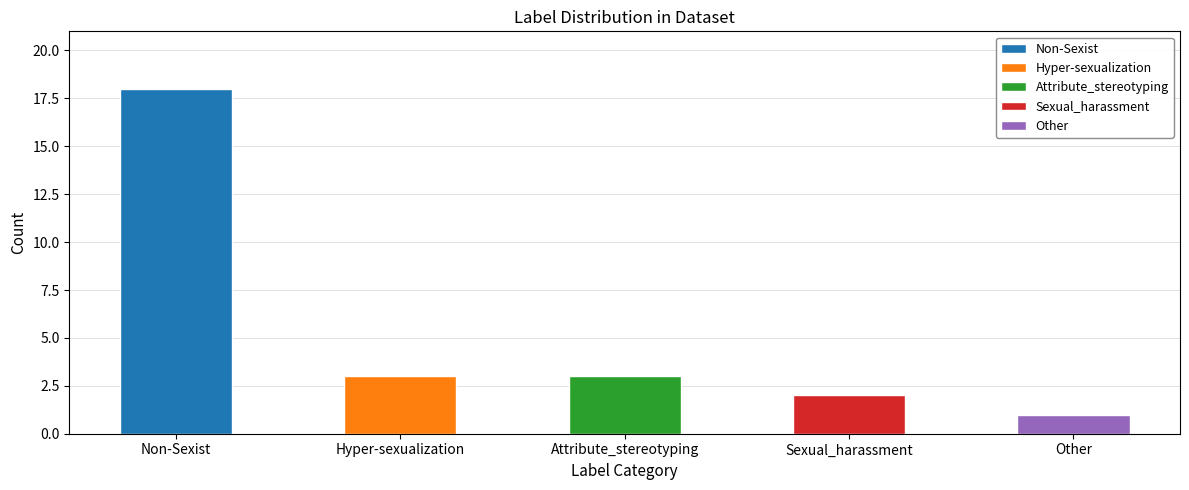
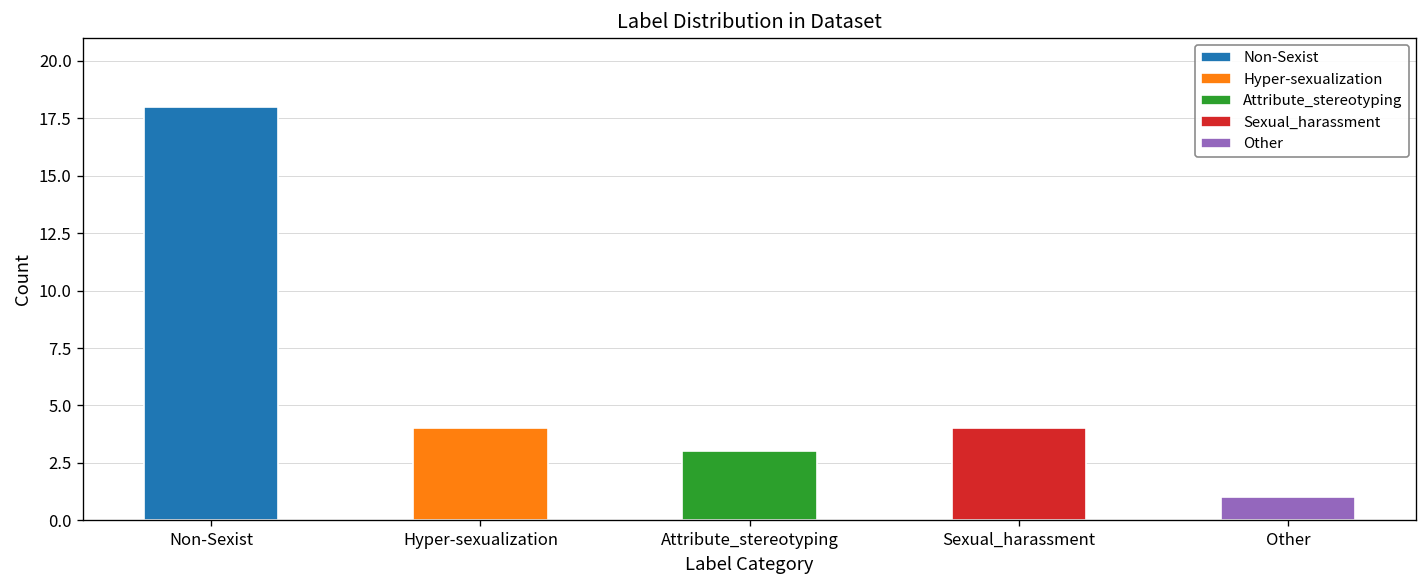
  {
    "Non-Sexist": 18,
-   "Hyper-sexualization": 3,
+   "Hyper-sexualization": 4,
    "Attribute_stereotyping": 3,
-   "Sexual_harassment": 2,
+   "Sexual_harassment": 4,
    "Other": 1
  }
